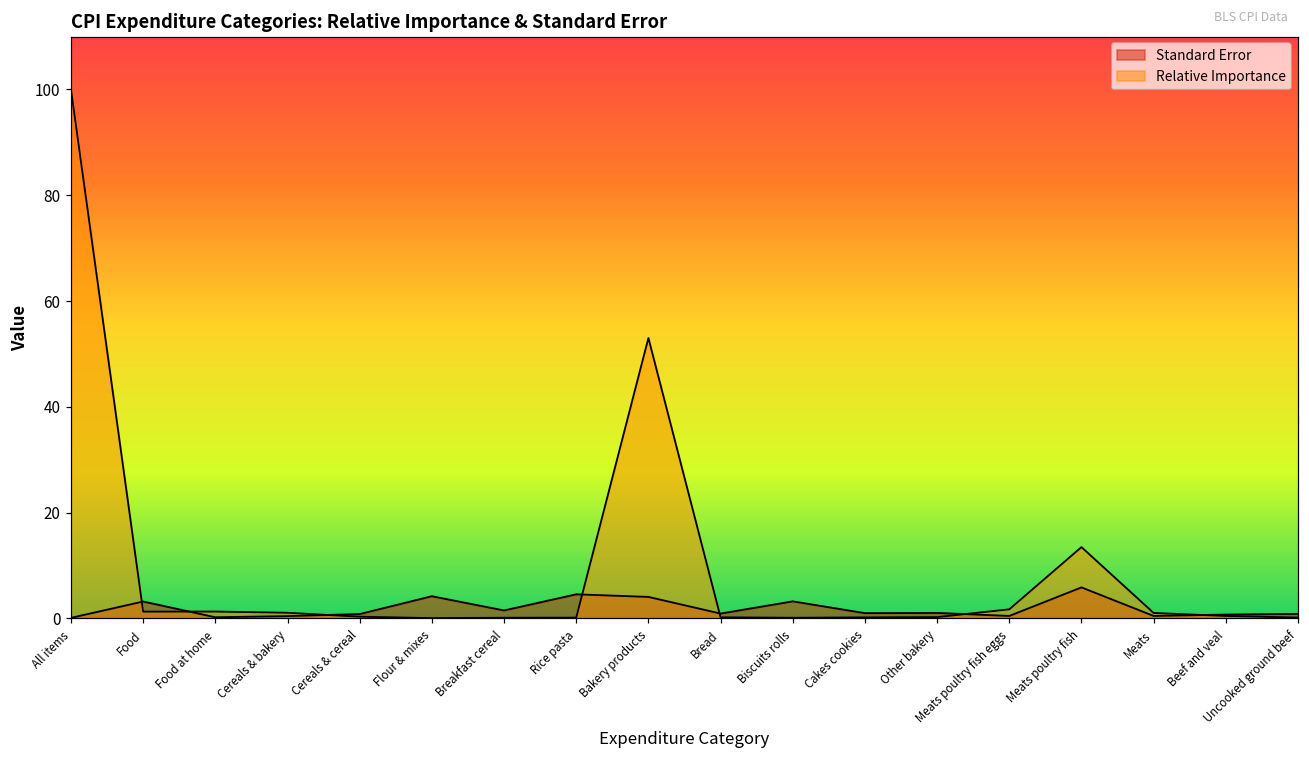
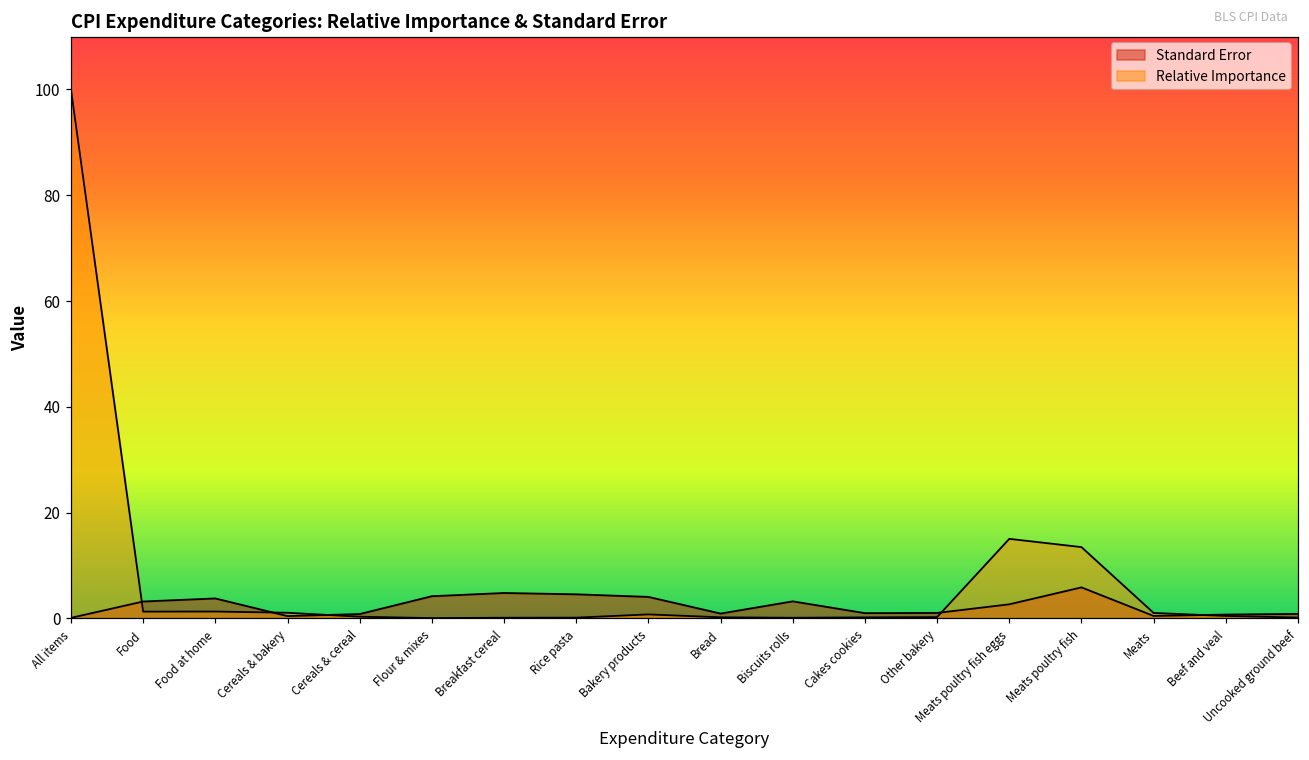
  {
    "Standard Error": {
      "All items": 0,
      "Food": 3,
-     "Food at home": 0,
+     "Food at home": 4,
      "Cereals & bakery": 0,
      "Flour & mixes": 4,
-     "Breakfast cereal": 2,
+     "Breakfast cereal": 5,
      "Rice pasta": 5,
      "Bakery products": 4,
      "Bread": 1,
      "Biscuits rolls": 3,
      "Cakes cookies": 1,
      "Other bakery": 1,
-     "Meats poultry fish eggs": 0,
+     "Meats poultry fish eggs": 3,
      "Meats poultry fish": 6,
      "Meats": 0,
      "Uncooked ground beef": 1
    },
    "Relative Importance": {
      "All items": 100,
      "Food": 1,
      "Food at home": 1,
      "Cereals & bakery": 1,
      "Flour & mixes": 0,
      "Breakfast cereal": 0,
      "Rice pasta": 0,
-     "Bakery products": 53,
+     "Bakery products": 1,
      "Bread": 0,
      "Biscuits rolls": 0,
      "Cakes cookies": 0,
      "Other bakery": 0,
-     "Meats poultry fish eggs": 2,
+     "Meats poultry fish eggs": 15,
      "Meats poultry fish": 13,
      "Meats": 1,
      "Uncooked ground beef": 0
    }
  }
